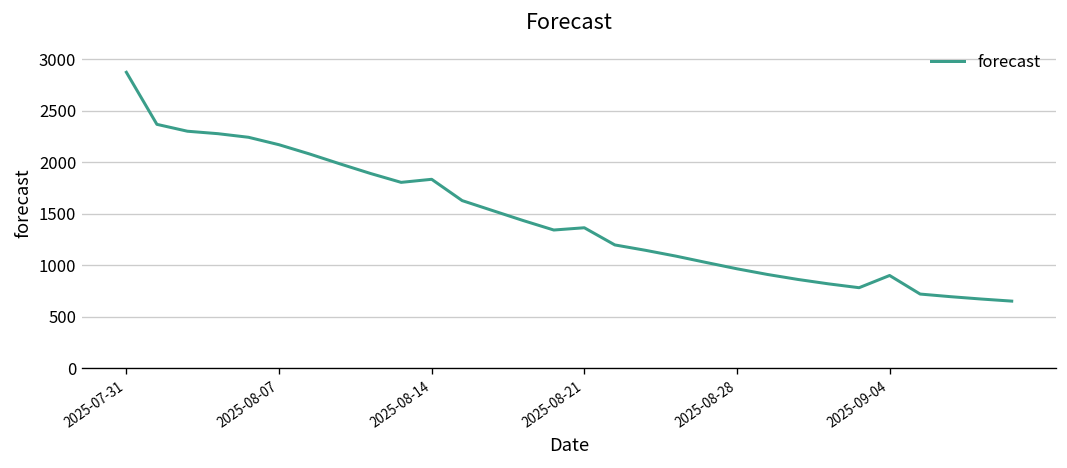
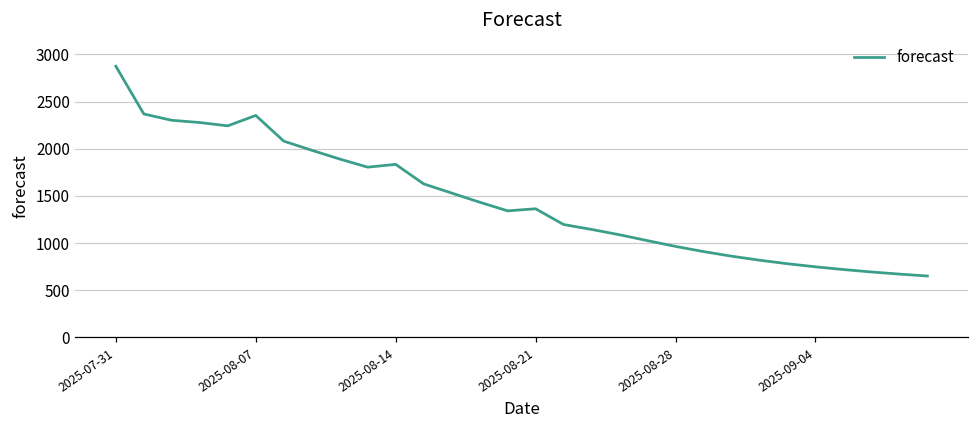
  {
    "2025-07-31": 2900,
-   "2025-08-07": 2200,
+   "2025-08-07": 2400,
    "2025-08-14": 1800,
    "2025-08-21": 1400,
    "2025-08-28": 1000,
-   "2025-09-04": 900
+   "2025-09-04": 700
  }
